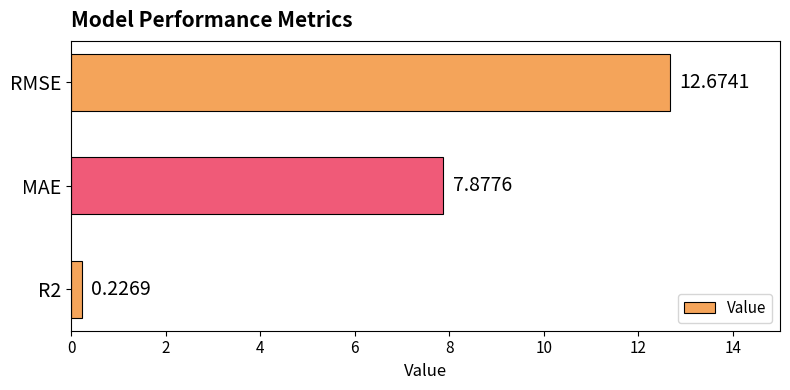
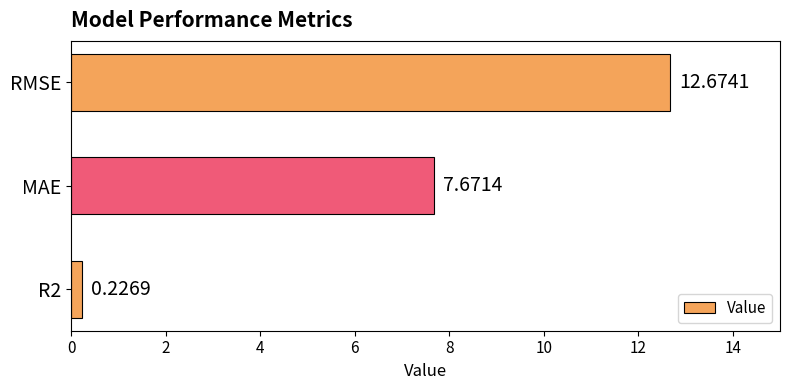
  {
    "RMSE": 12.6741,
-   "MAE": 7.8776,
+   "MAE": 7.6714,
    "R2": 0.2269
  }
